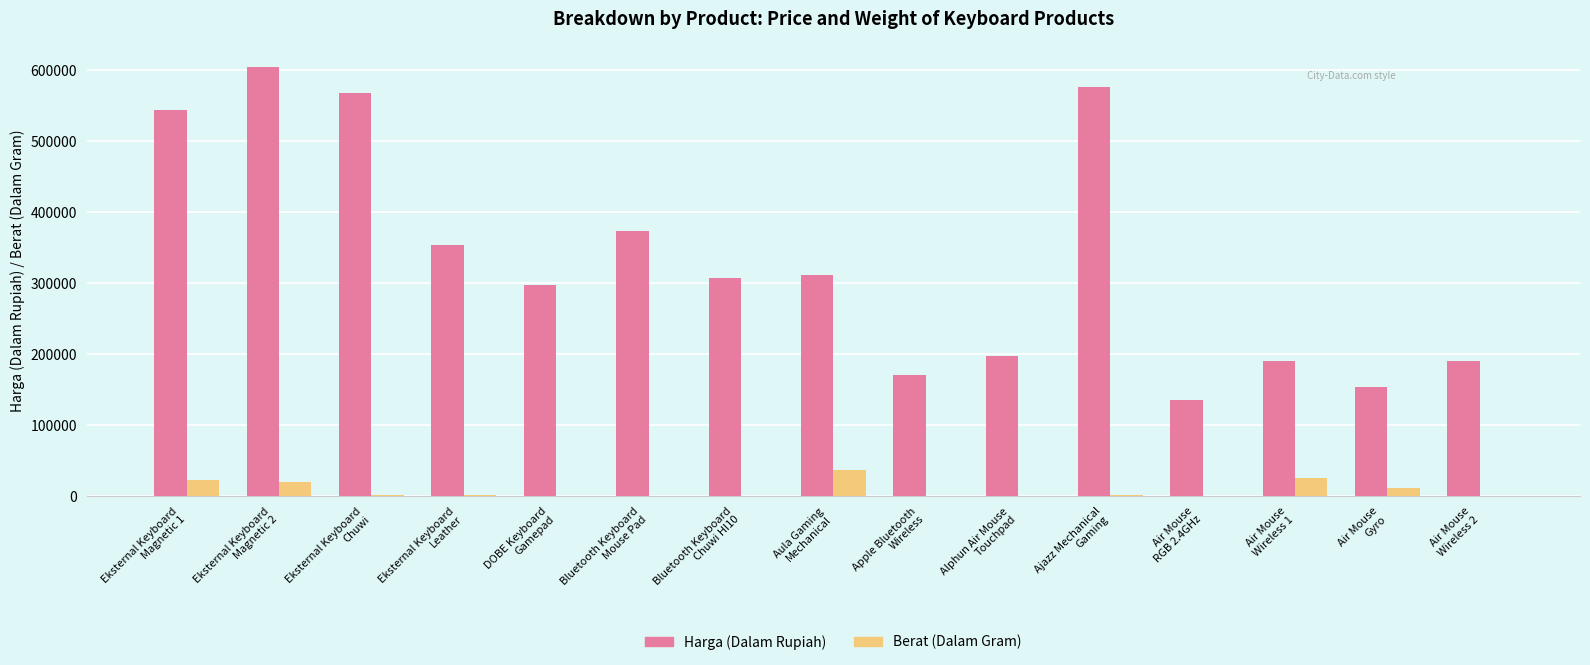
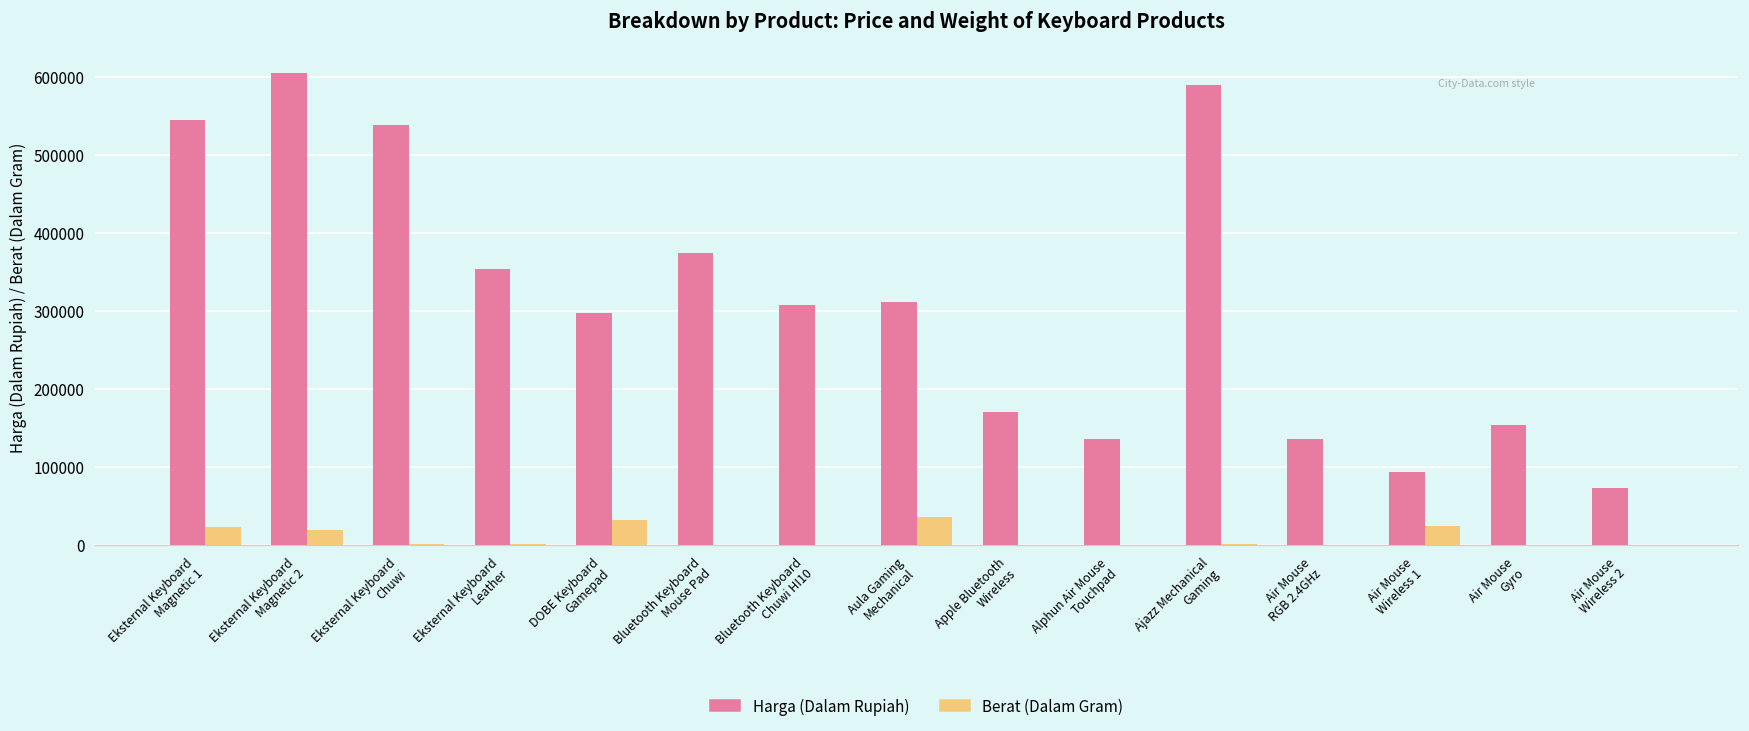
  {
    "Harga (Dalam Rupiah)": {
      "Eksternal Keyboard Magnetic 1": 540000,
      "Eksternal Keyboard Magnetic 2": 600000,
-     "Eksternal Keyboard Chuwi": 570000,
+     "Eksternal Keyboard Chuwi": 540000,
      "Eksternal Keyboard Leather": 350000,
      "DOBE Keyboard Gamepad": 300000,
      "Bluetooth Keyboard Mouse Pad": 370000,
      "Bluetooth Keyboard Chuwi HI10": 310000,
      "Aula Gaming Mechanical": 310000,
      "Apple Bluetooth Wireless": 170000,
-     "Alphun Air Mouse Touchpad": 200000,
-     "Ajazz Mechanical Gaming": 580000,
+     "Alphun Air Mouse Touchpad": 140000,
+     "Ajazz Mechanical Gaming": 590000,
      "Air Mouse RGB 2.4GHz": 140000,
-     "Air Mouse Wireless 1": 190000,
+     "Air Mouse Wireless 1": 90000,
      "Air Mouse Gyro": 150000,
-     "Air Mouse Wireless 2": 190000
+     "Air Mouse Wireless 2": 70000
    },
    "Berat (Dalam Gram)": {
      "Eksternal Keyboard Magnetic 1": 20000,
      "Eksternal Keyboard Magnetic 2": 20000,
-     "DOBE Keyboard Gamepad": 0,
+     "DOBE Keyboard Gamepad": 30000,
      "Aula Gaming Mechanical": 40000,
      "Air Mouse Wireless 1": 30000,
-     "Air Mouse Gyro": 10000
+     "Air Mouse Gyro": 0
    }
  }
